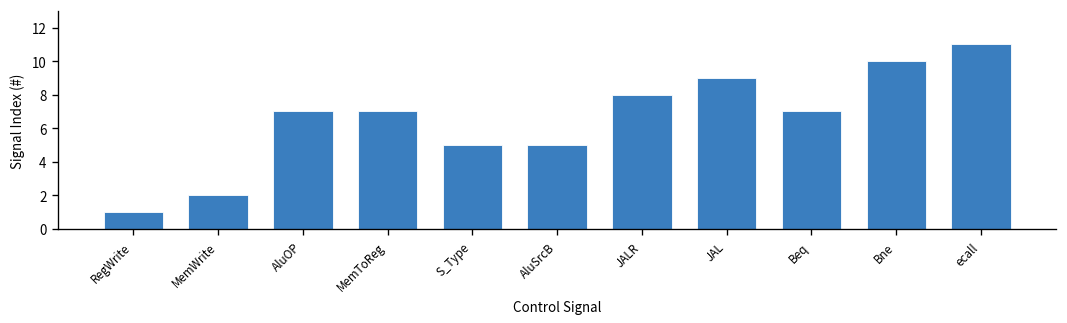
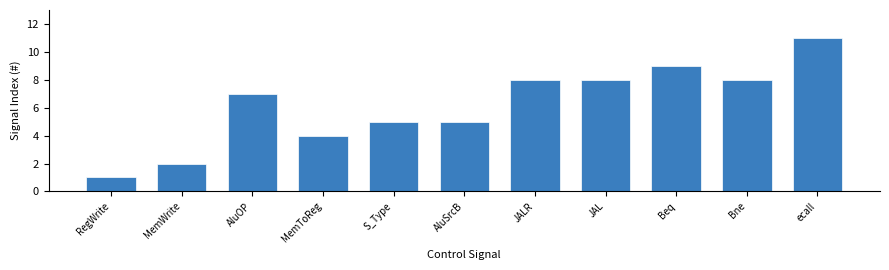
  {
    "RegWrite": 1,
    "MemWrite": 2,
    "AluOP": 7,
-   "MemToReg": 7,
+   "MemToReg": 4,
    "S_Type": 5,
    "AluSrcB": 5,
    "JALR": 8,
-   "JAL": 9,
-   "Beq": 7,
-   "Bne": 10,
+   "JAL": 8,
+   "Beq": 9,
+   "Bne": 8,
    "ecall": 11
  }
